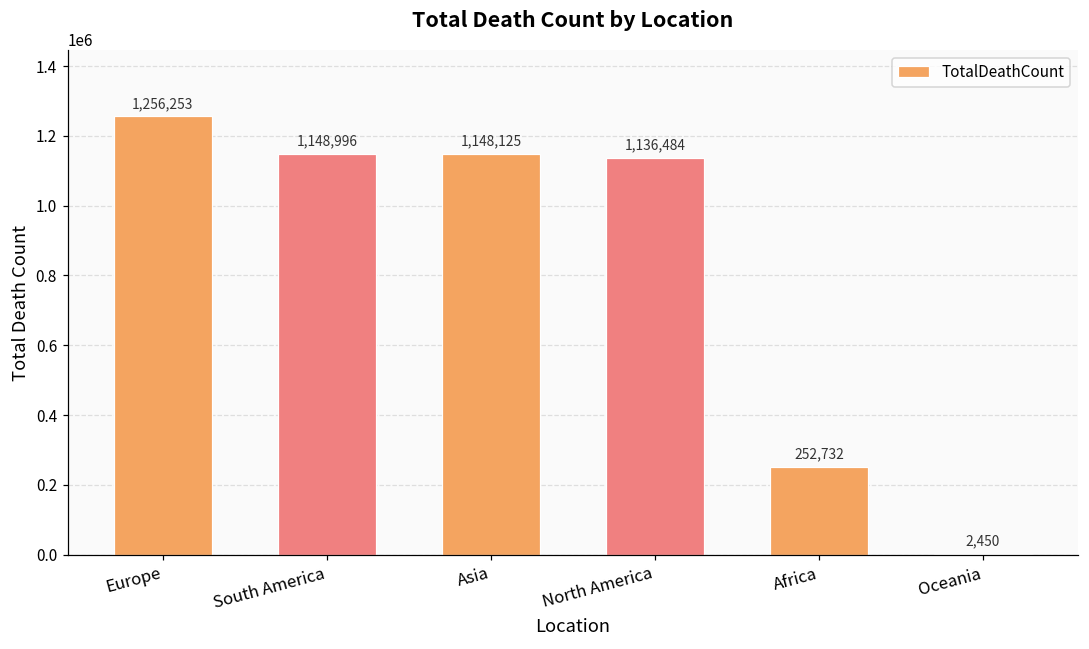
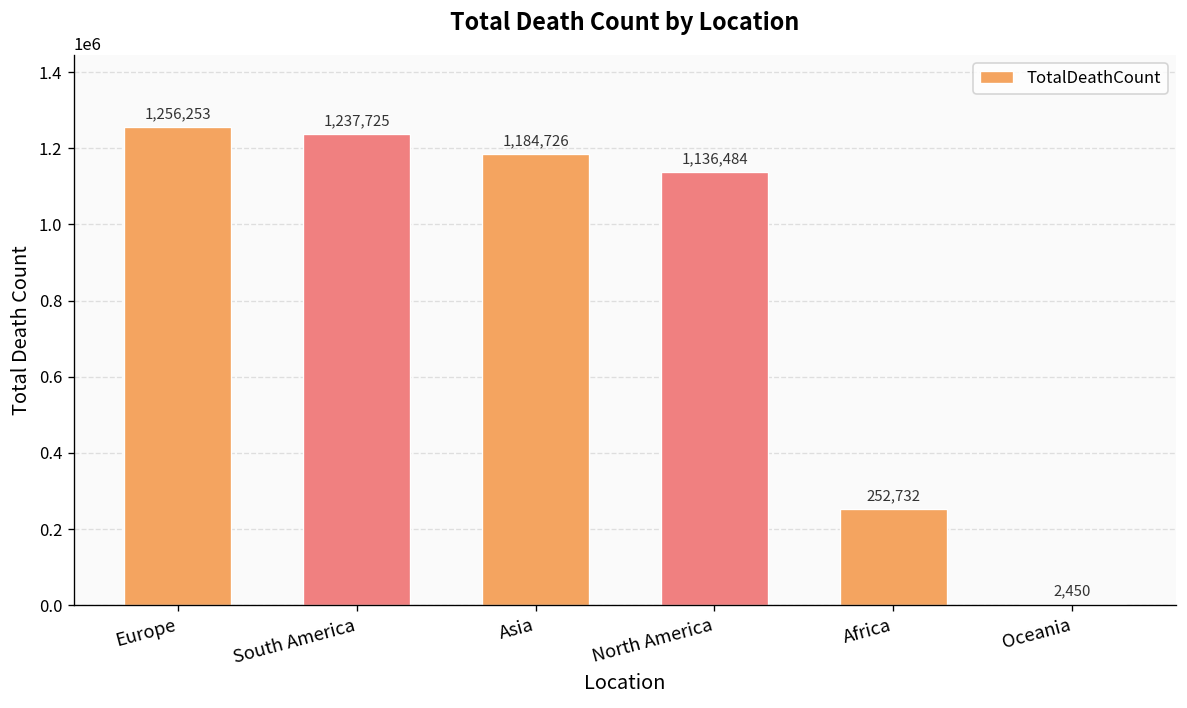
  {
    "Europe": "1,256,253",
-   "South America": "1,148,996",
-   "Asia": "1,148,125",
+   "South America": "1,237,725",
+   "Asia": "1,184,726",
    "North America": "1,136,484",
    "Africa": "252,732",
    "Oceania": "2,450"
  }
